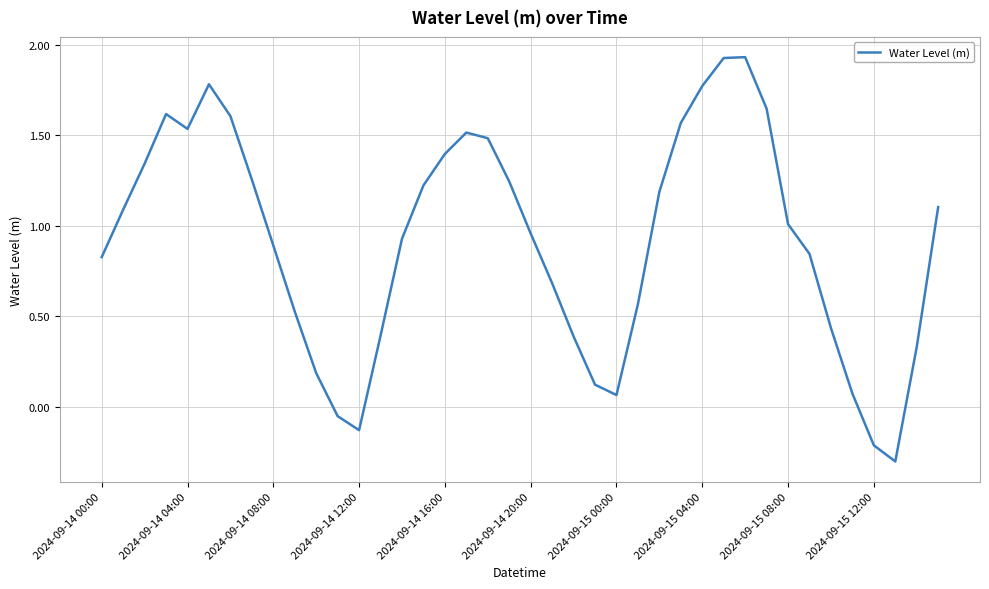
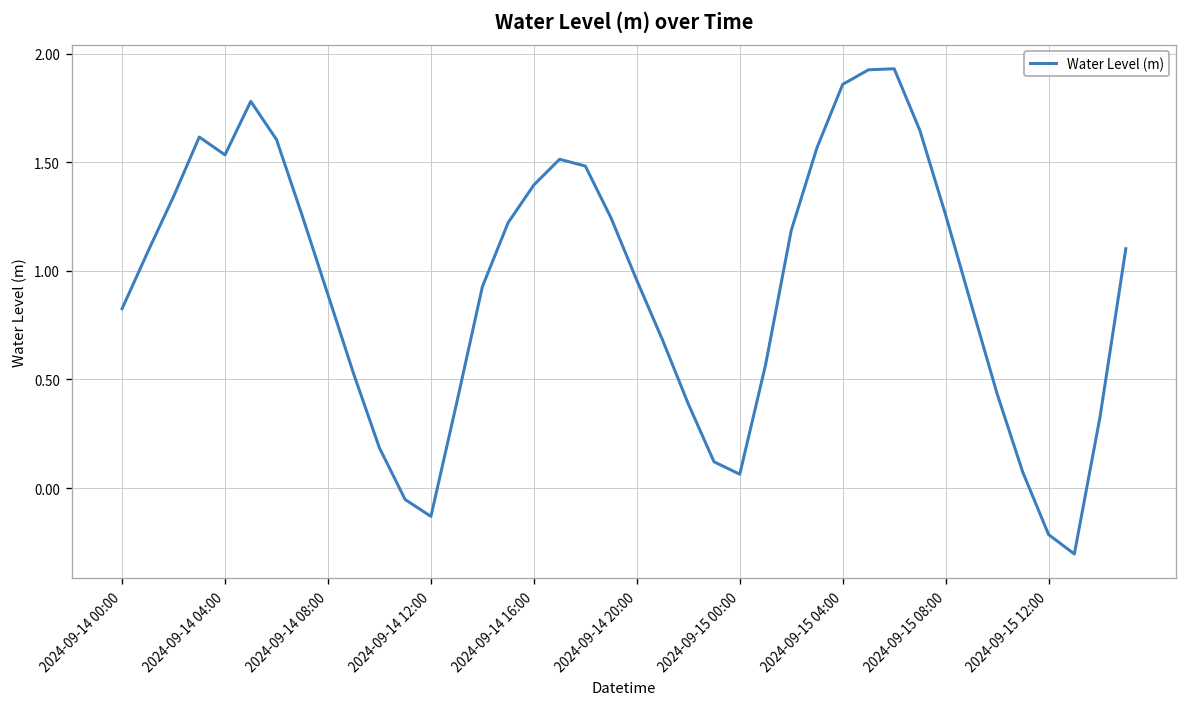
  {
    "2024-09-14 00:00": 0.83,
    "2024-09-14 04:00": 1.53,
    "2024-09-14 08:00": 0.89,
    "2024-09-14 12:00": -0.13,
    "2024-09-14 16:00": 1.40,
    "2024-09-14 20:00": 0.96,
    "2024-09-15 00:00": 0.06,
-   "2024-09-15 04:00": 1.77,
-   "2024-09-15 08:00": 1.01,
+   "2024-09-15 04:00": 1.86,
+   "2024-09-15 08:00": 1.26,
    "2024-09-15 12:00": -0.21
  }
